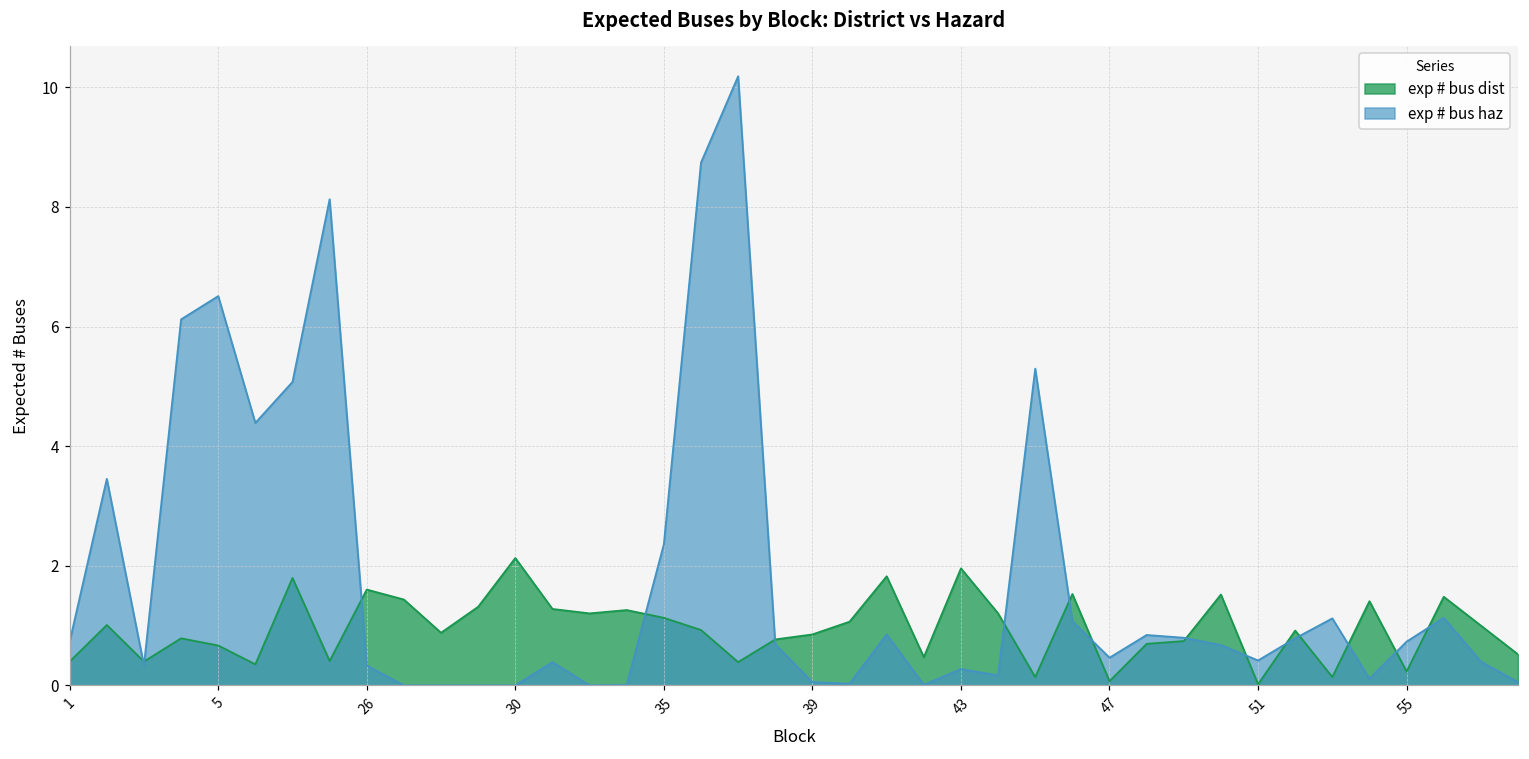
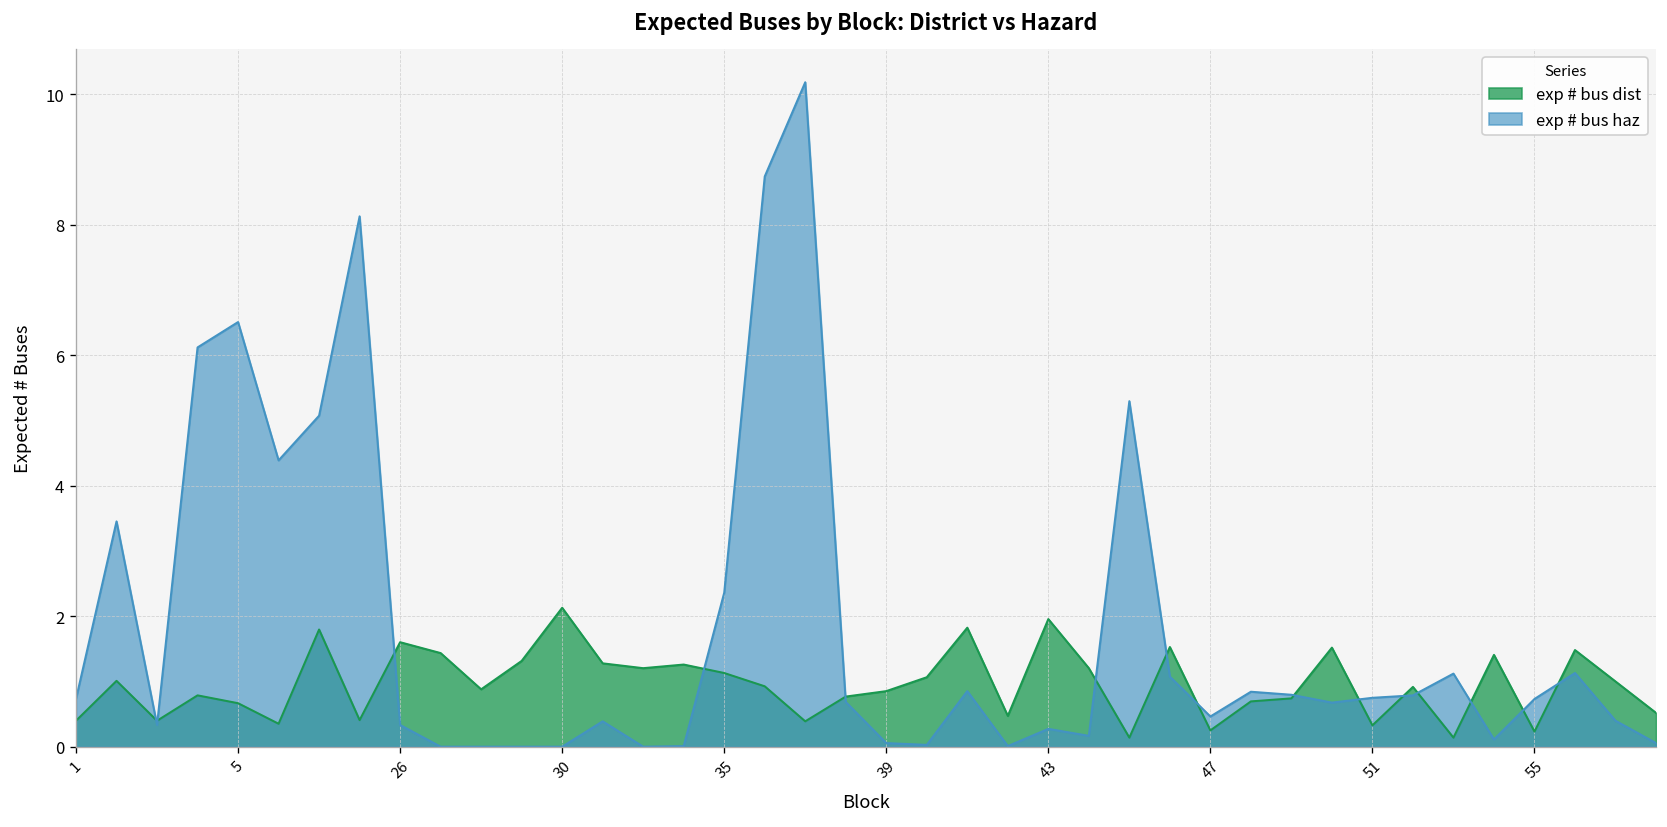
  {
    "exp # bus dist": {
      "43": 2.0,
-     "47": 0.1,
-     "51": 0.0,
+     "47": 0.3,
+     "51": 0.3,
      "55": 0.2
    },
    "exp # bus haz": {
      "43": 0.3,
      "47": 0.5,
-     "51": 0.4,
+     "51": 0.7,
      "55": 0.7
    }
  }
